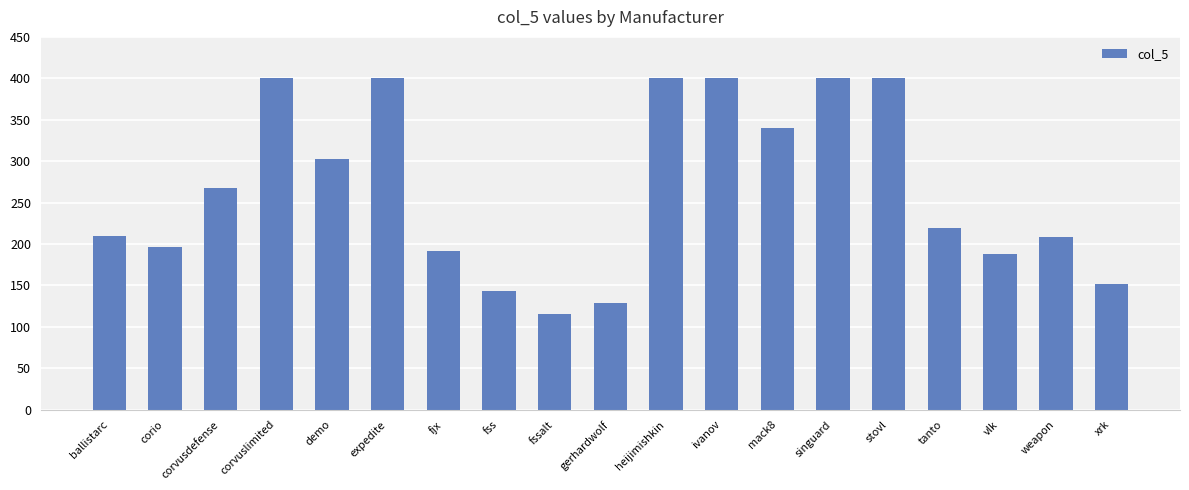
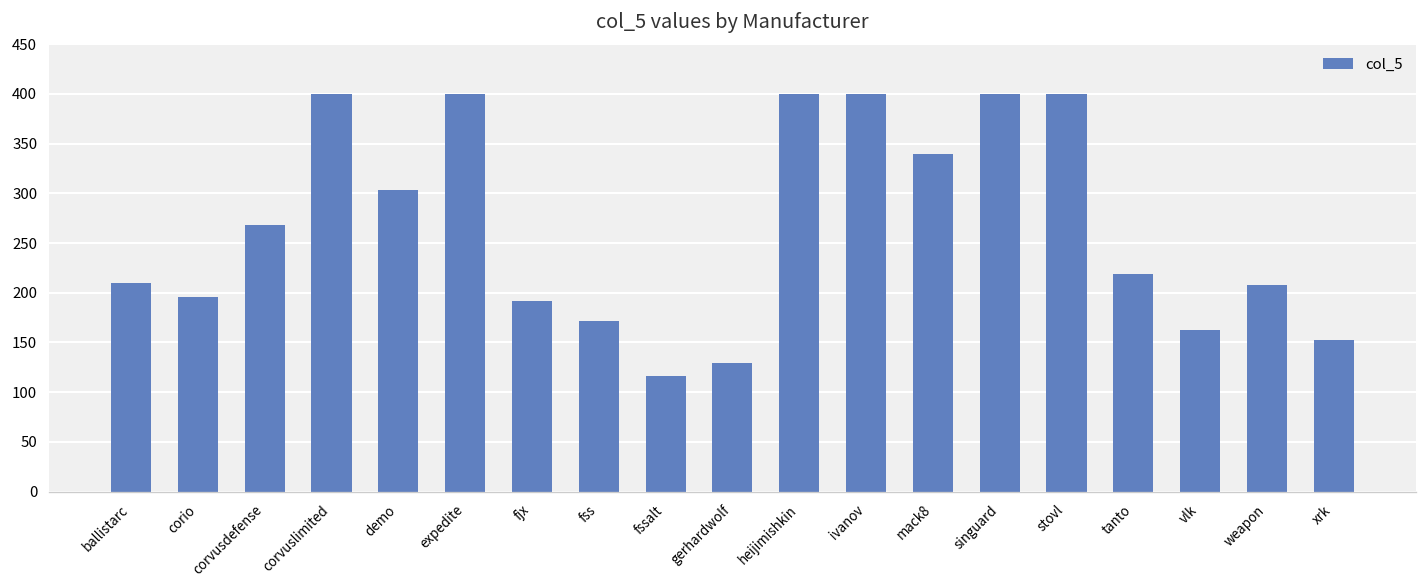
  {
    "ballistarc": 210,
    "corio": 200,
    "corvusdefense": 270,
    "corvuslimited": 400,
    "demo": 300,
    "expedite": 400,
    "fjx": 190,
-   "fss": 140,
+   "fss": 170,
    "fssalt": 120,
    "gerhardwolf": 130,
    "heijimishkin": 400,
    "ivanov": 400,
    "mack8": 340,
    "singuard": 400,
    "stovl": 400,
    "tanto": 220,
-   "vlk": 190,
+   "vlk": 160,
    "weapon": 210,
    "xrk": 150
  }
